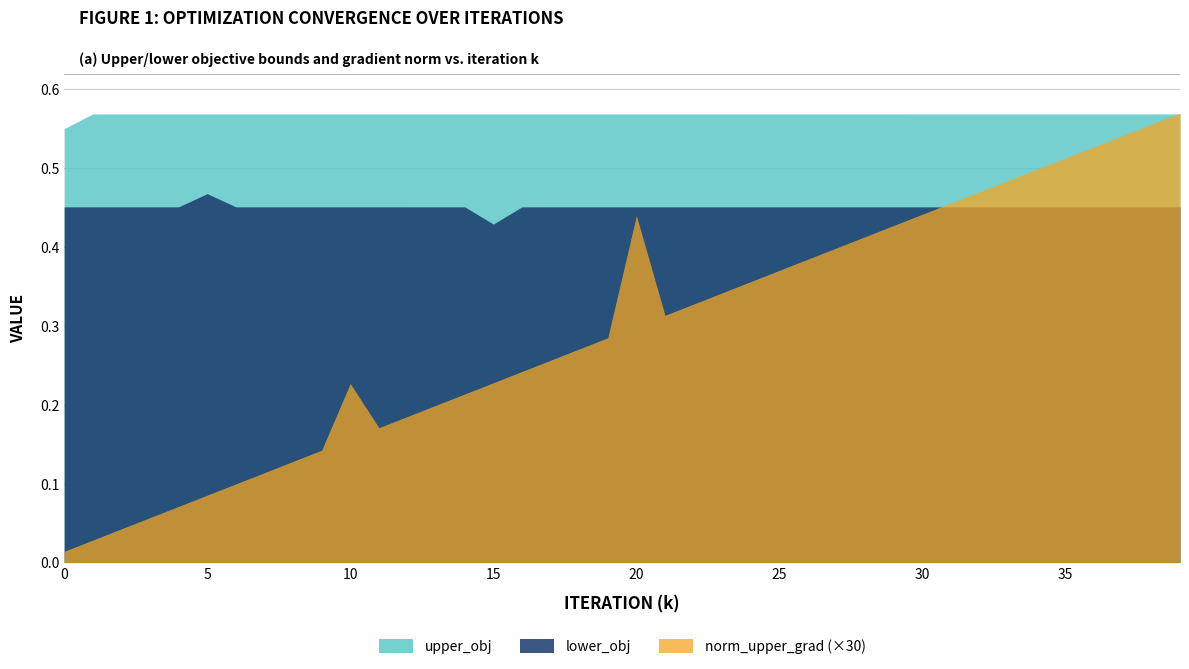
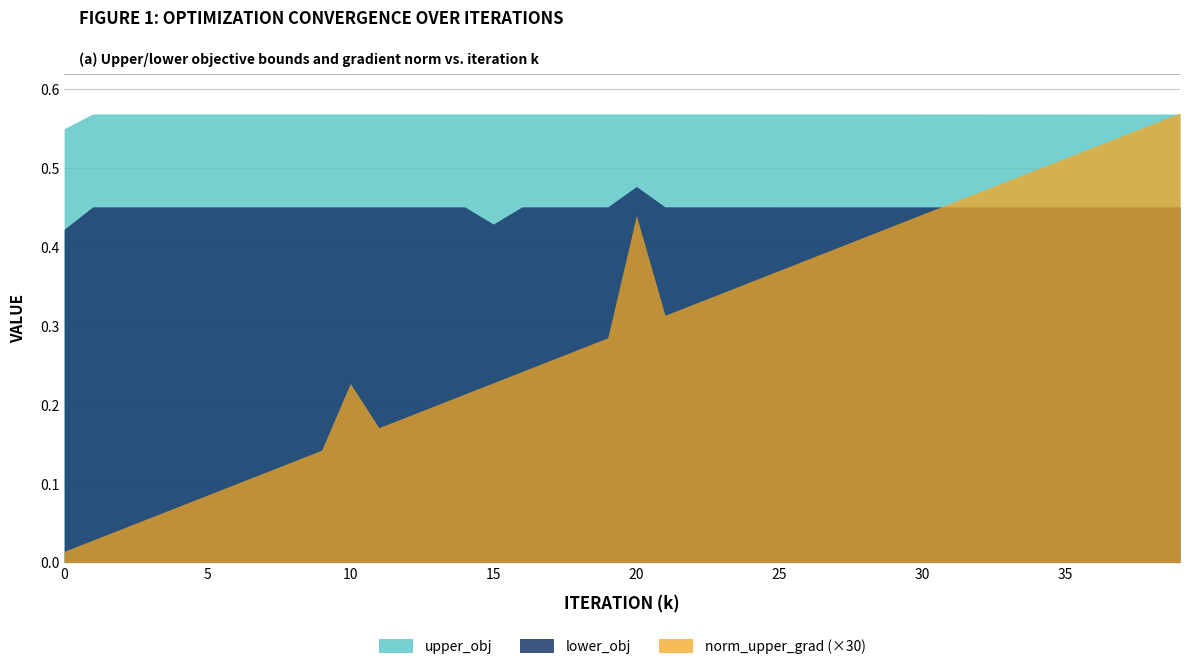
  {
    "upper_obj": {
      "0": 0.55,
      "5": 0.57,
      "10": 0.57,
      "15": 0.57,
      "20": 0.57,
      "25": 0.57,
      "30": 0.57,
      "35": 0.57
    },
    "lower_obj": {
-     "0": 0.45,
-     "5": 0.47,
+     "0": 0.42,
+     "5": 0.45,
      "10": 0.45,
      "15": 0.43,
-     "20": 0.45,
+     "20": 0.48,
      "25": 0.45,
      "30": 0.45,
      "35": 0.45
    },
    "norm_upper_grad (×30)": {
      "0": 0.01,
      "5": 0.09,
      "10": 0.23,
      "15": 0.23,
      "20": 0.44,
      "25": 0.37,
      "30": 0.44,
      "35": 0.51
    }
  }
